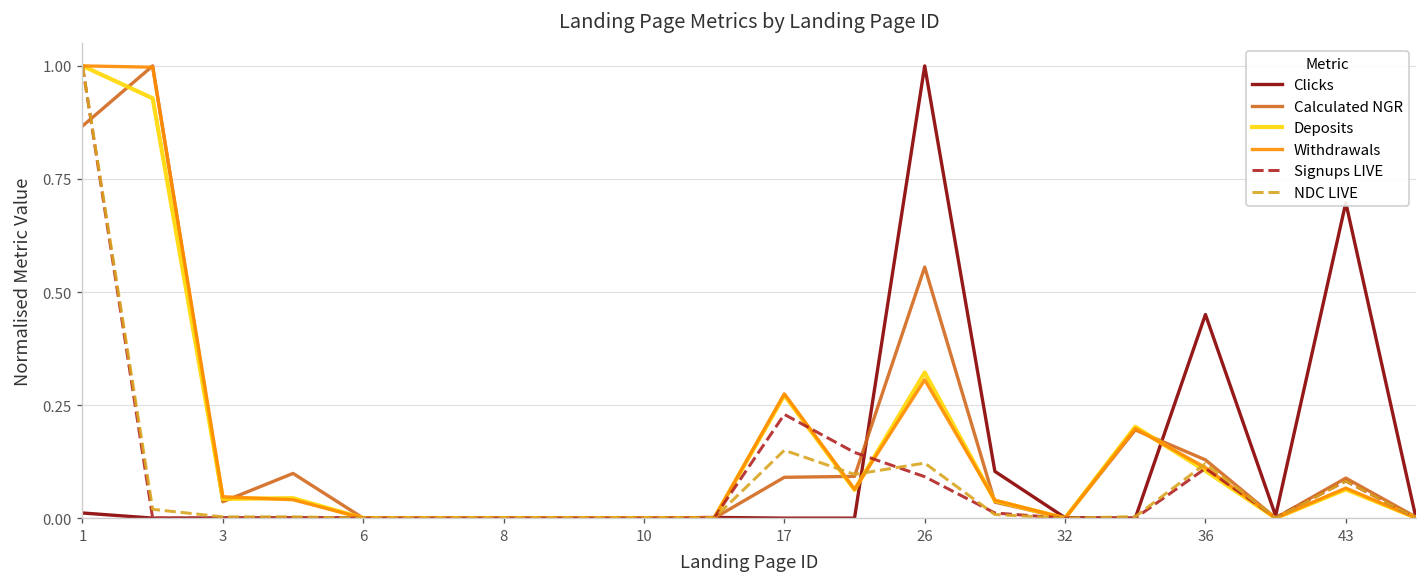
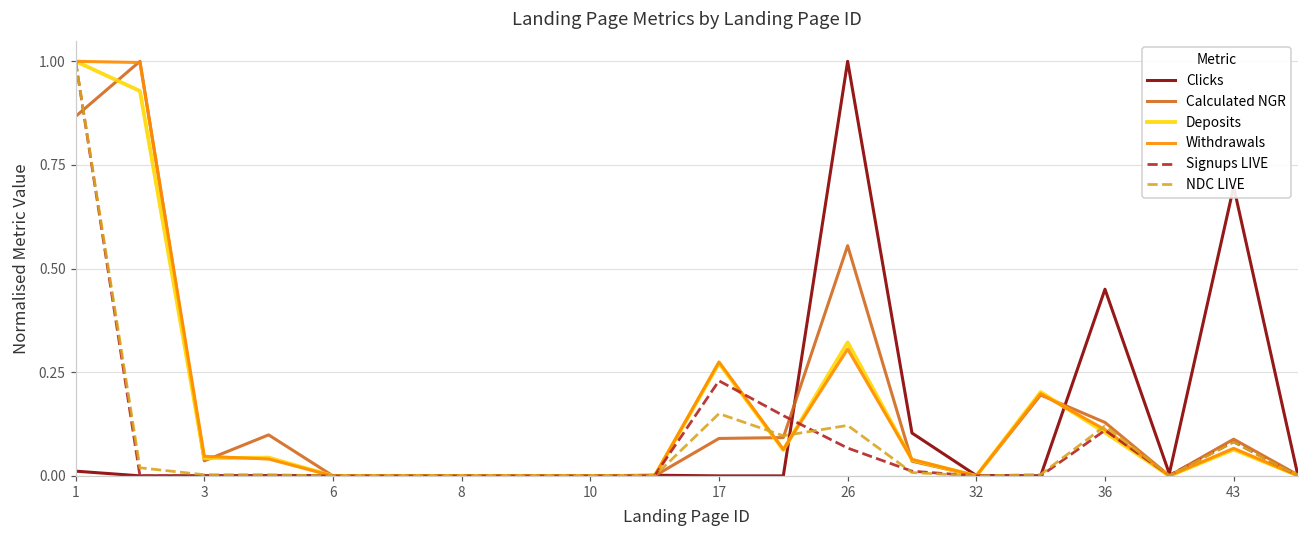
  {
    "Clicks": {
      "26": 1.00,
      "36": 0.45
    },
    "Calculated NGR": {
      "26": 0.56,
      "36": 0.13
    },
    "Deposits": {
      "26": 0.32
    },
    "Signups LIVE": {
-     "26": 0.09
+     "26": 0.07
    }
  }
